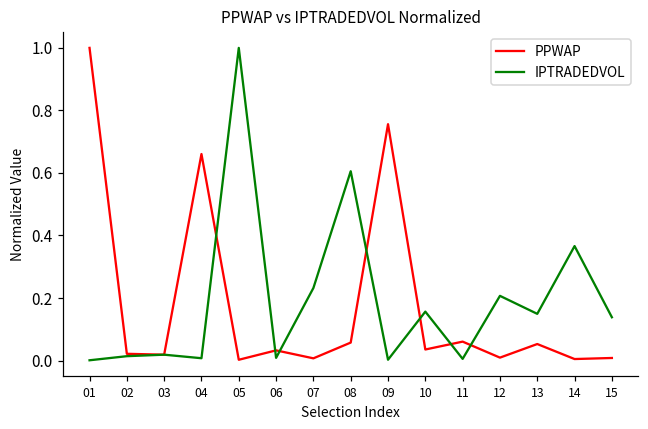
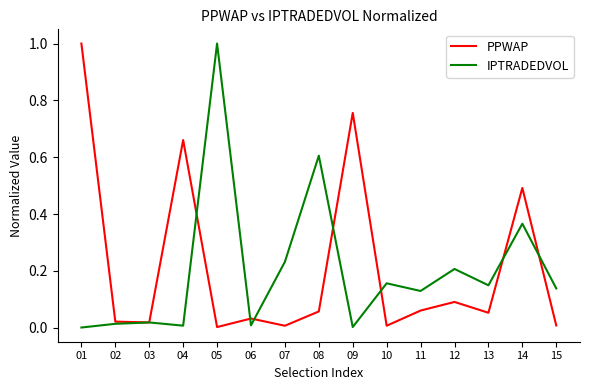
  {
    "PPWAP": {
      "01": 1.00,
      "04": 0.66,
      "05": 0.00,
      "06": 0.03,
      "07": 0.01,
      "08": 0.06,
      "09": 0.76,
-     "10": 0.04,
+     "10": 0.01,
      "11": 0.06,
-     "12": 0.01,
+     "12": 0.09,
      "13": 0.05,
-     "14": 0.00,
+     "14": 0.49,
      "15": 0.01
    },
    "IPTRADEDVOL": {
      "01": 0.00,
      "04": 0.01,
      "05": 1.00,
      "06": 0.01,
      "07": 0.23,
      "08": 0.61,
      "09": 0.00,
      "10": 0.16,
-     "11": 0.01,
+     "11": 0.13,
      "12": 0.21,
      "13": 0.15,
      "14": 0.37,
      "15": 0.14
    }
  }
